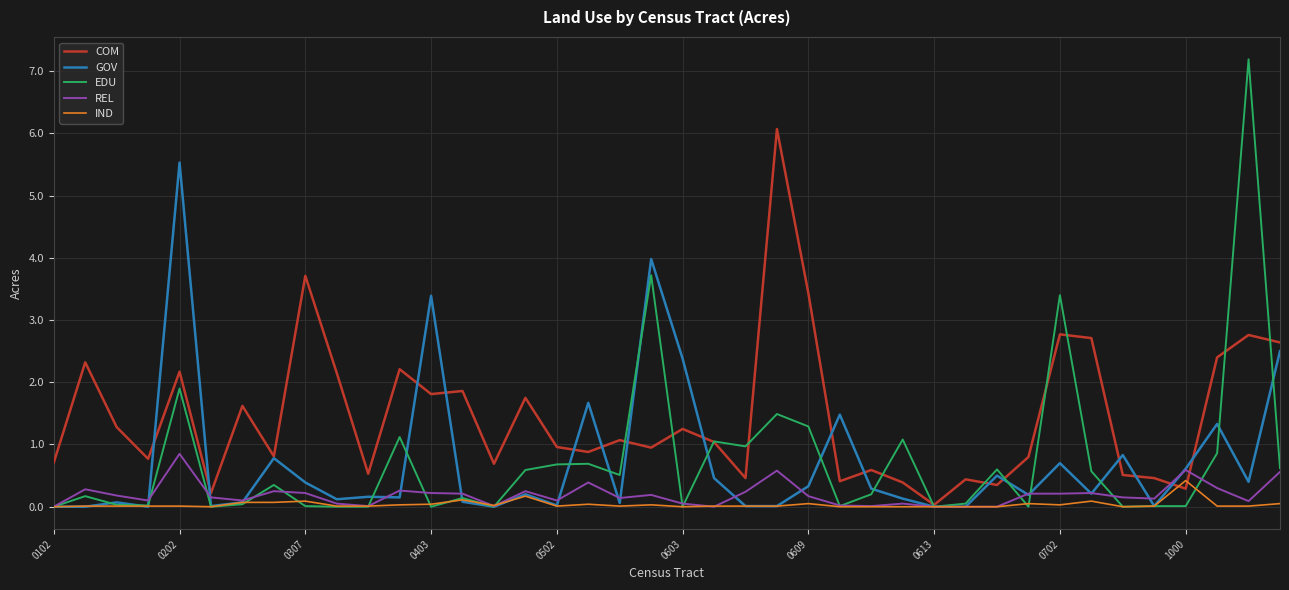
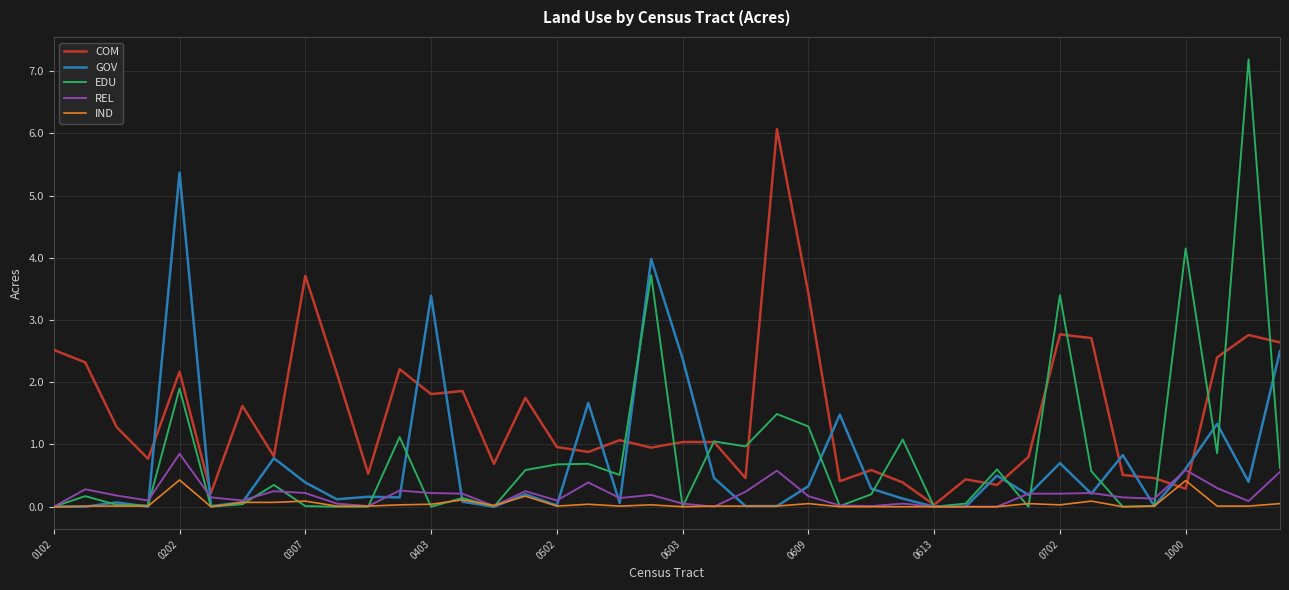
  {
    "COM": {
-     "0102": 0.7,
+     "0102": 2.5,
      "0202": 2.2,
      "0307": 3.7,
      "0403": 1.8,
      "0502": 1.0,
-     "0603": 1.3,
+     "0603": 1.0,
      "0609": 3.4,
      "0702": 2.8,
      "1000": 0.3
    },
    "GOV": {
-     "0202": 5.5,
+     "0202": 5.4,
      "0307": 0.4,
      "0403": 3.4,
      "0603": 2.4,
      "0609": 0.3,
      "0702": 0.7
    },
    "EDU": {
      "0202": 1.9,
      "0307": 0.0,
      "0502": 0.7,
      "0609": 1.3,
      "0702": 3.4,
-     "1000": 0.0
+     "1000": 4.2
    },
    "REL": {
      "0202": 0.9,
      "0307": 0.2,
      "0403": 0.2,
      "0502": 0.1,
      "0603": 0.1,
      "0609": 0.2,
      "0702": 0.2
    },
    "IND": {
-     "0202": 0.0,
+     "0202": 0.4,
      "0307": 0.1,
      "0609": 0.1,
      "0702": 0.0,
      "1000": 0.4
    }
  }
